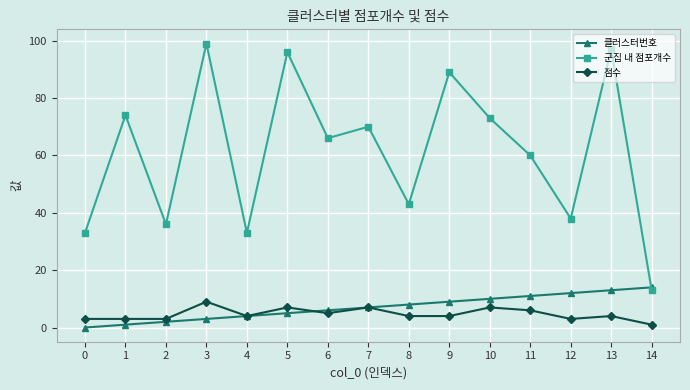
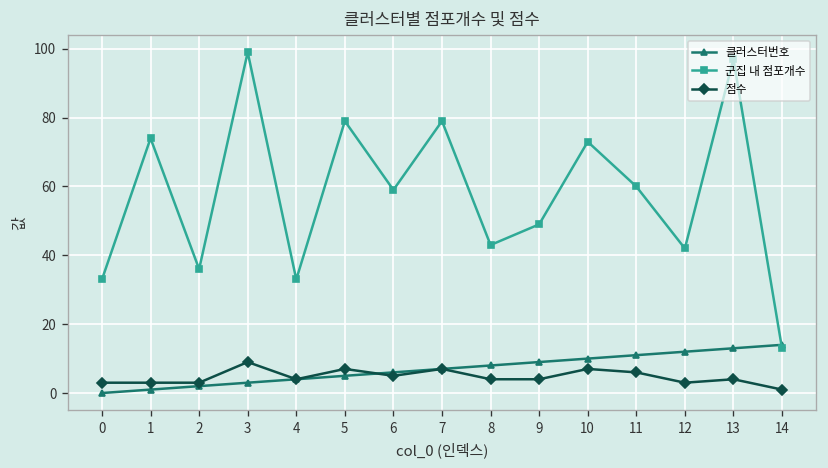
  {
    "군집 내 점포개수": {
      "0": 33,
      "1": 74,
      "2": 36,
      "3": 99,
      "4": 33,
-     "5": 96,
-     "6": 66,
-     "7": 70,
+     "5": 79,
+     "6": 59,
+     "7": 79,
      "8": 43,
-     "9": 89,
+     "9": 49,
      "10": 73,
      "11": 60,
-     "12": 38,
+     "12": 42,
      "14": 13
    }
  }
